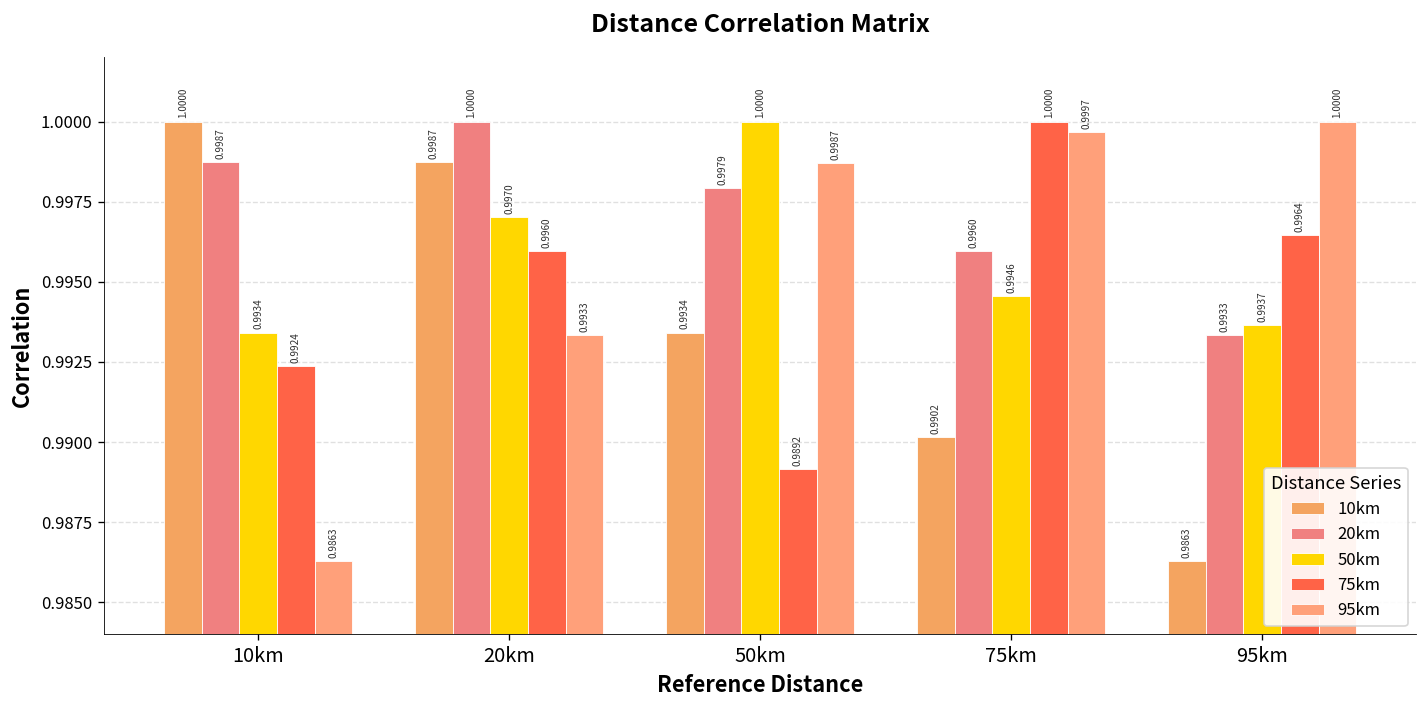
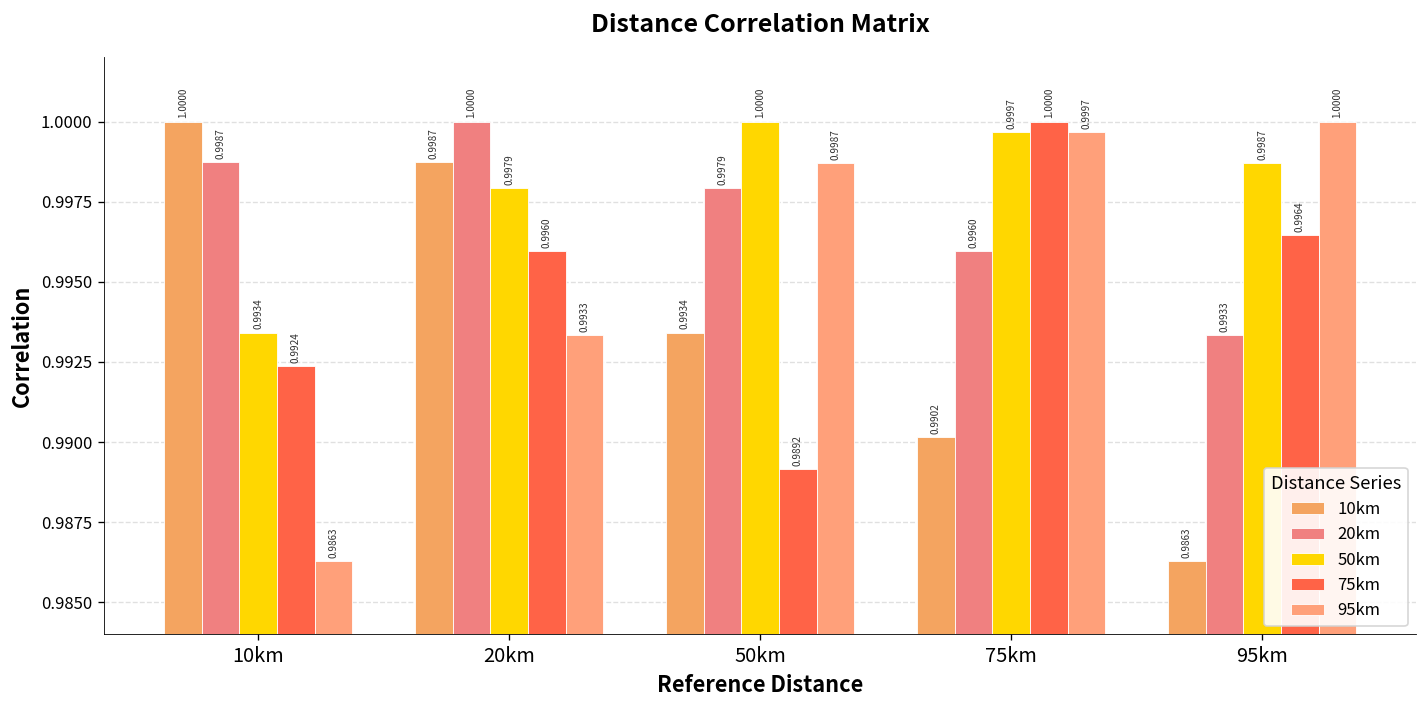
  {
    "50km": {
      "10km": 0.9934,
-     "20km": 0.9970,
+     "20km": 0.9979,
      "50km": 1.0000,
-     "75km": 0.9946,
-     "95km": 0.9937
+     "75km": 0.9997,
+     "95km": 0.9987
    },
    "75km": {
      "10km": 0.9924,
      "20km": 0.9960,
      "50km": 0.9892,
      "75km": 1.0000,
      "95km": 0.9964
    }
  }
